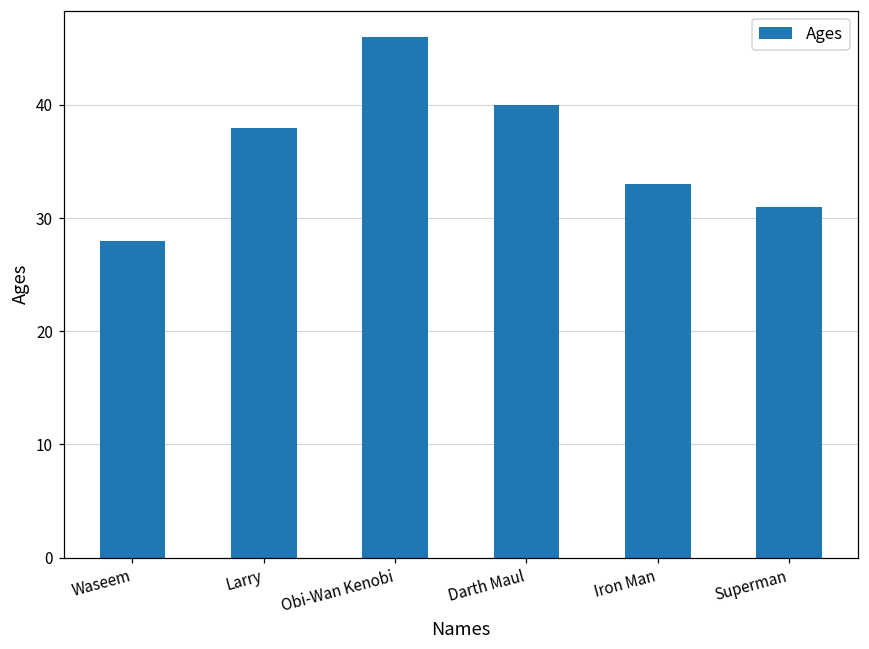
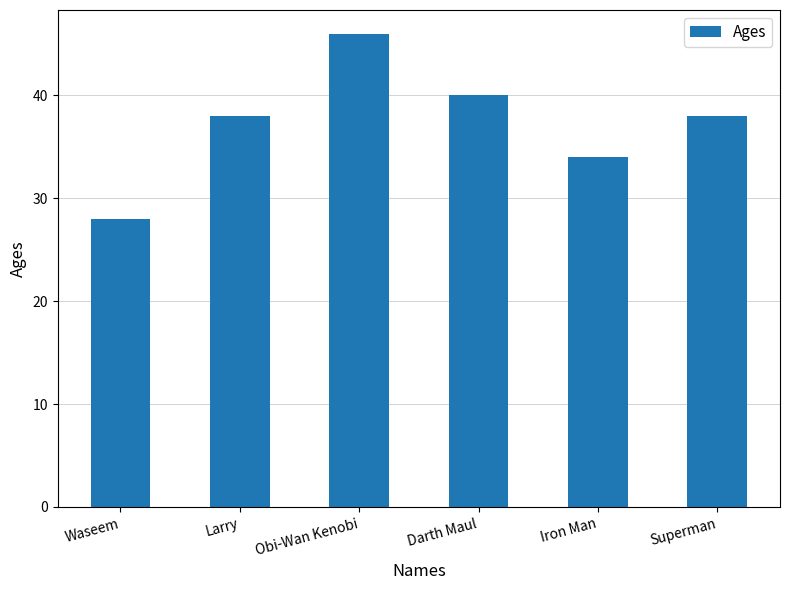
  {
    "Waseem": 28,
    "Larry": 38,
    "Obi-Wan Kenobi": 46,
    "Darth Maul": 40,
-   "Iron Man": 33,
-   "Superman": 31
+   "Iron Man": 34,
+   "Superman": 38
  }
